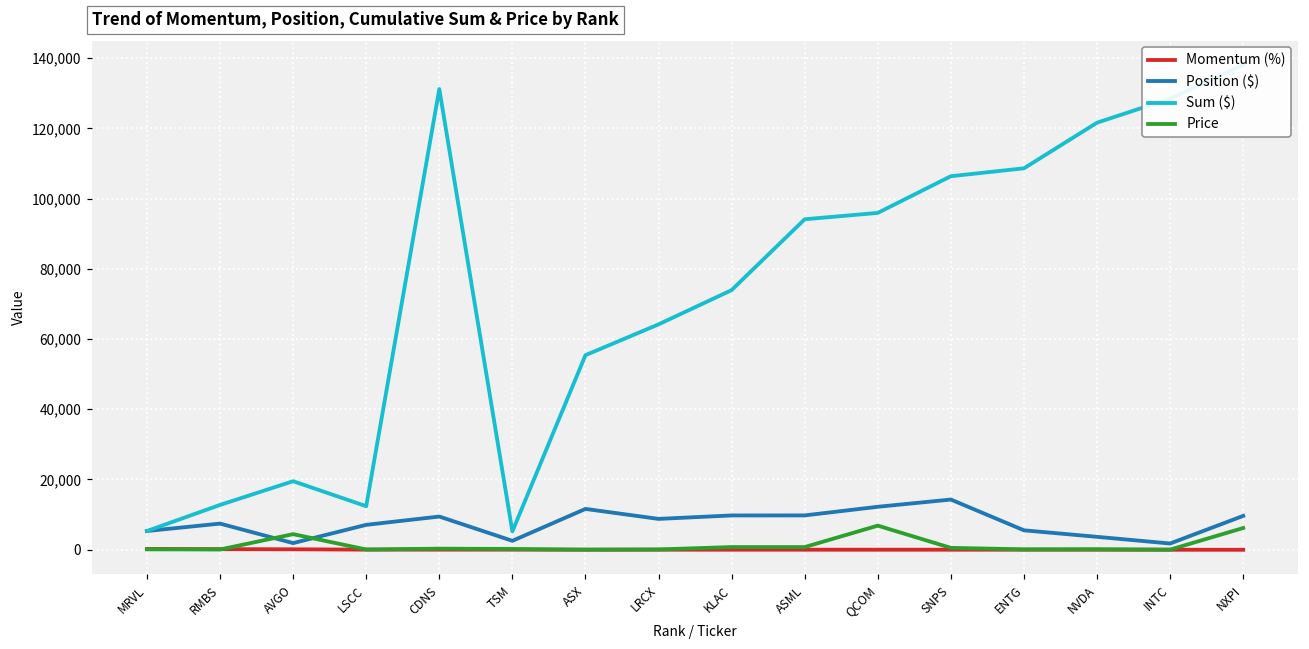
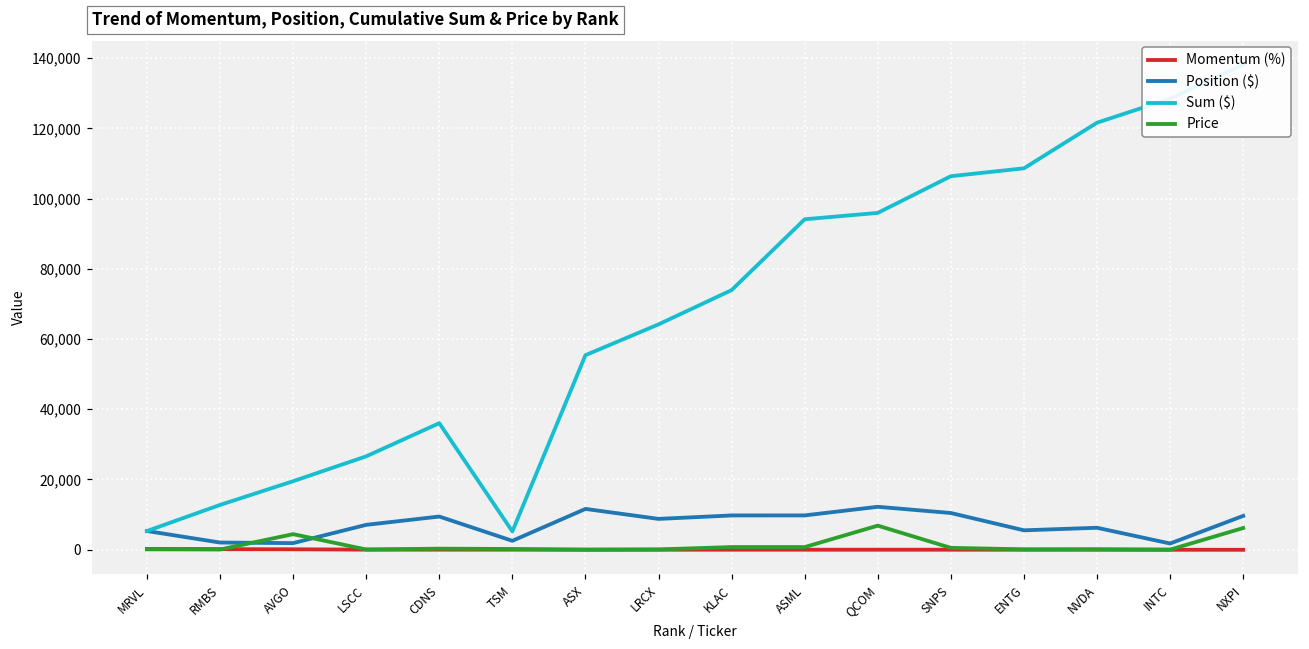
  {
    "Momentum (%)": {
      "AVGO": "0",
      "QCOM": "0",
      "NXPI": "0"
    },
    "Position ($)": {
-     "RMBS": "7,000",
+     "RMBS": "2,000",
      "AVGO": "2,000",
      "LSCC": "7,000",
      "CDNS": "9,000",
      "TSM": "3,000",
      "ASX": "12,000",
      "LRCX": "9,000",
      "KLAC": "10,000",
      "ASML": "10,000",
      "QCOM": "12,000",
-     "SNPS": "14,000",
+     "SNPS": "10,000",
      "ENTG": "6,000",
-     "NVDA": "4,000",
+     "NVDA": "6,000",
      "INTC": "2,000",
      "NXPI": "10,000"
    },
    "Sum ($)": {
      "RMBS": "13,000",
      "AVGO": "20,000",
-     "LSCC": "12,000",
-     "CDNS": "131,000",
+     "LSCC": "27,000",
+     "CDNS": "36,000",
      "TSM": "5,000",
      "ASX": "55,000",
      "LRCX": "64,000",
      "KLAC": "74,000",
      "ASML": "94,000",
      "QCOM": "96,000",
      "SNPS": "106,000",
      "ENTG": "109,000",
      "NVDA": "122,000"
    },
    "Price": {
      "AVGO": "4,000",
      "QCOM": "7,000",
      "NXPI": "6,000"
    }
  }
